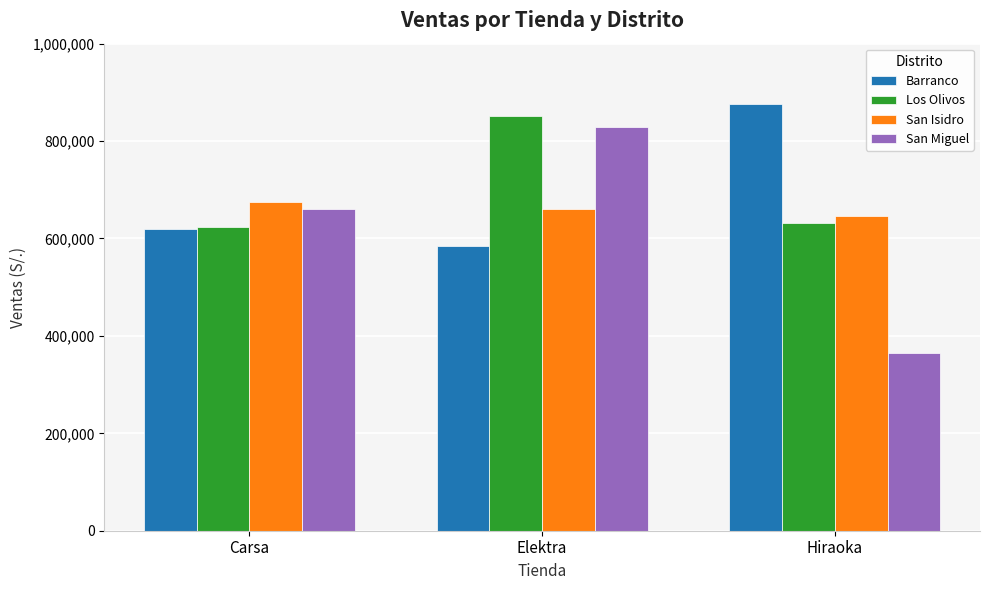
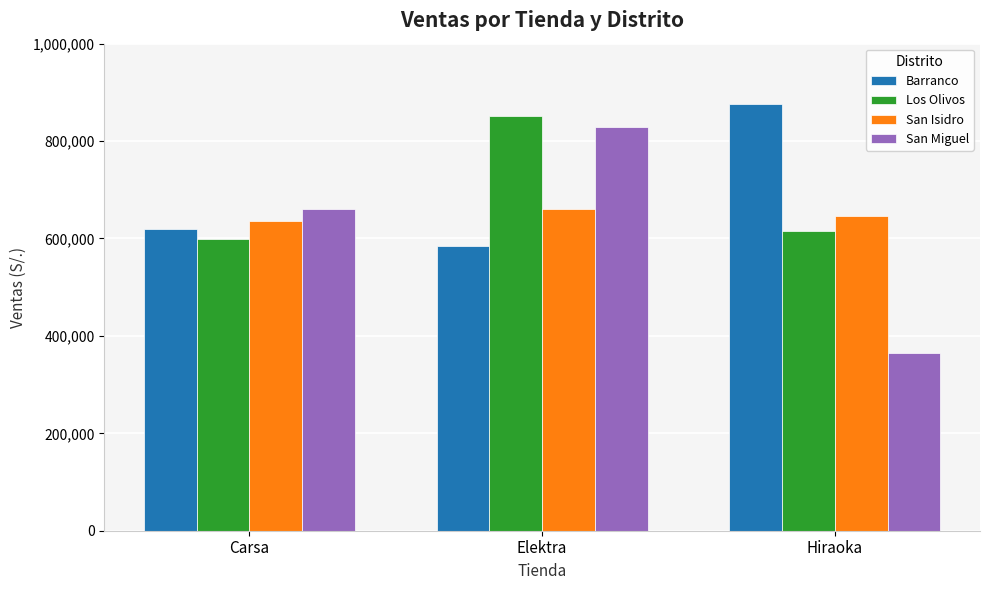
  {
    "Barranco": {
      "Carsa": "620,000",
      "Elektra": "580,000",
      "Hiraoka": "880,000"
    },
    "Los Olivos": {
-     "Carsa": "620,000",
+     "Carsa": "600,000",
      "Elektra": "850,000",
-     "Hiraoka": "630,000"
+     "Hiraoka": "620,000"
    },
    "San Isidro": {
-     "Carsa": "680,000",
+     "Carsa": "640,000",
      "Elektra": "660,000",
      "Hiraoka": "650,000"
    },
    "San Miguel": {
      "Carsa": "660,000",
      "Elektra": "830,000",
      "Hiraoka": "370,000"
    }
  }
